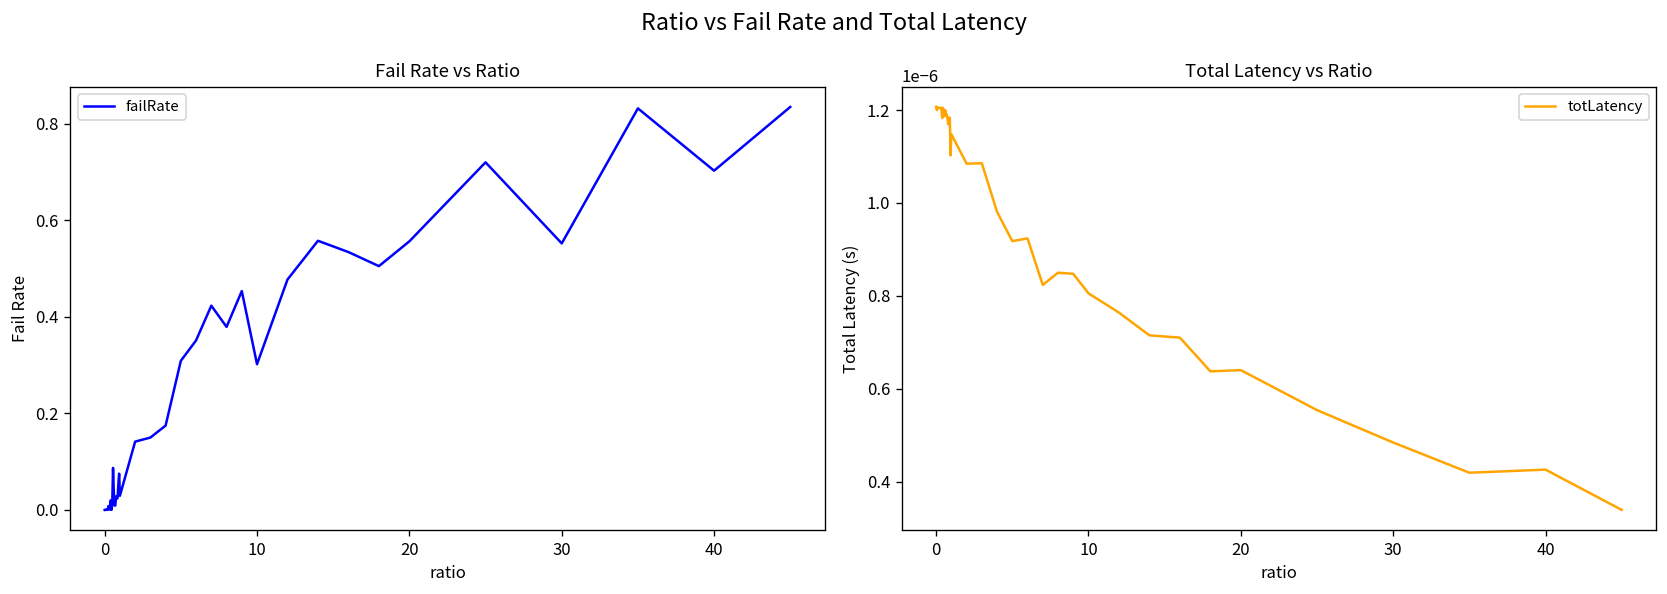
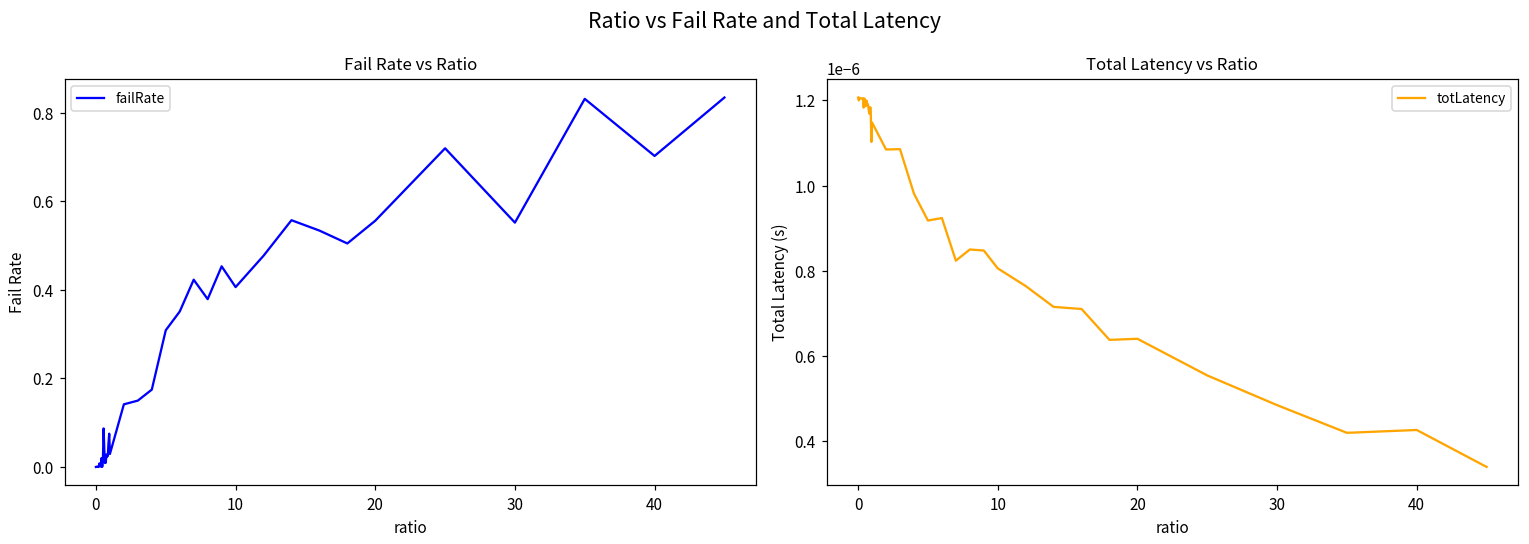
  {
    "Fail Rate vs Ratio": {
      "0": 0.00,
-     "10": 0.30,
+     "10": 0.41,
      "20": 0.56,
      "30": 0.55,
      "40": 0.70
    },
    "Total Latency vs Ratio": {
      "0": 0.00000121,
      "10": 0.00000081,
      "20": 0.00000064,
      "30": 0.00000048,
      "40": 0.00000043
    }
  }
